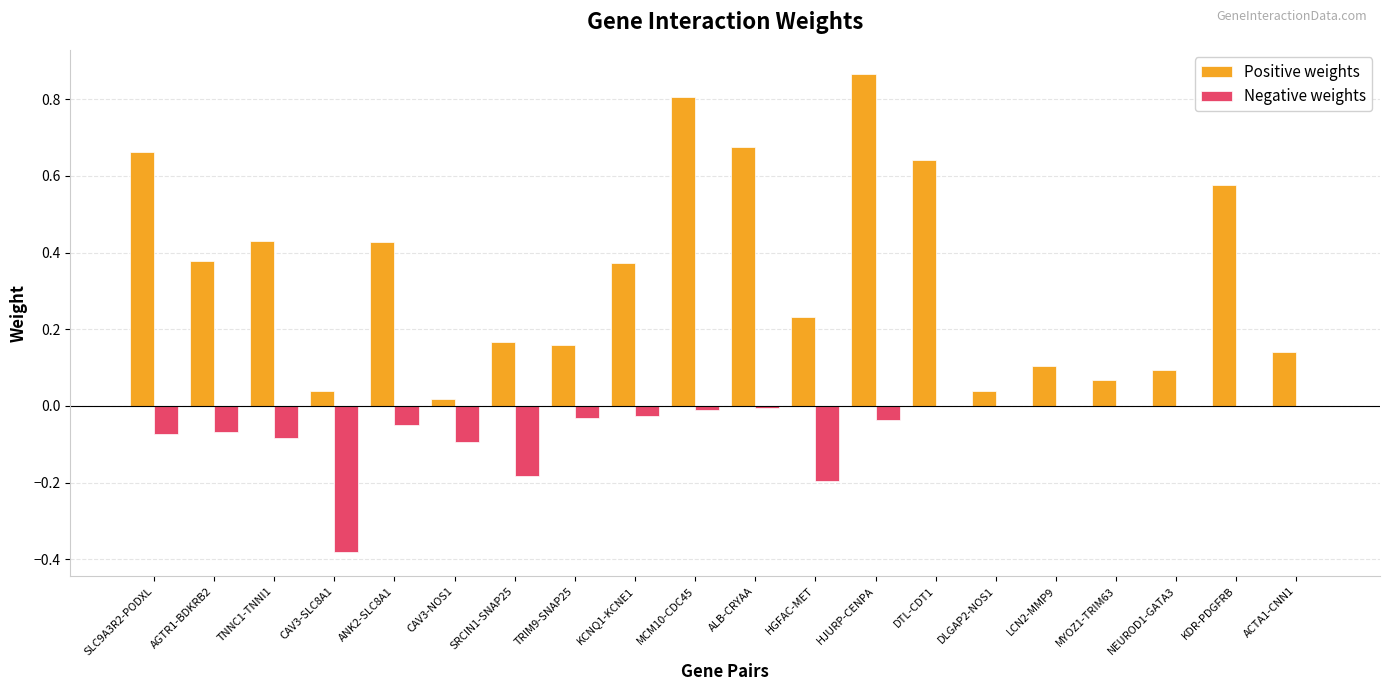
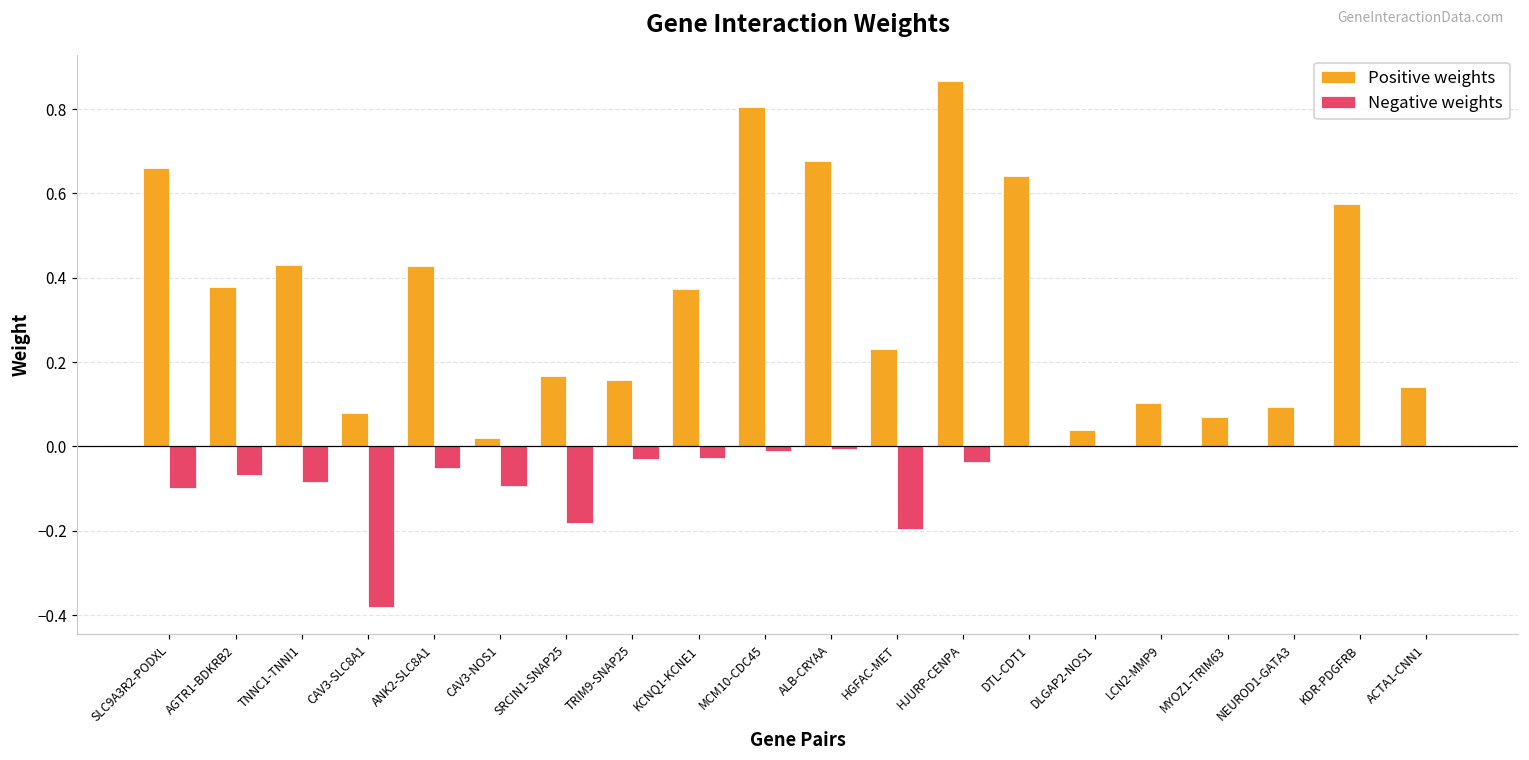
  {
    "Positive weights": {
      "SLC9A3R2-PODXL": 0.66,
      "AGTR1-BDKRB2": 0.38,
      "TNNC1-TNNI1": 0.43,
-     "CAV3-SLC8A1": 0.04,
+     "CAV3-SLC8A1": 0.08,
      "ANK2-SLC8A1": 0.43,
      "CAV3-NOS1": 0.02,
      "SRCIN1-SNAP25": 0.17,
      "TRIM9-SNAP25": 0.16,
      "KCNQ1-KCNE1": 0.37,
      "MCM10-CDC45": 0.81,
      "ALB-CRYAA": 0.68,
      "HGFAC-MET": 0.23,
      "HJURP-CENPA": 0.87,
      "DTL-CDT1": 0.64,
      "DLGAP2-NOS1": 0.04,
      "LCN2-MMP9": 0.10,
      "MYOZ1-TRIM63": 0.07,
      "NEUROD1-GATA3": 0.09,
      "KDR-PDGFRB": 0.57,
      "ACTA1-CNN1": 0.14
    },
    "Negative weights": {
-     "SLC9A3R2-PODXL": -0.07,
+     "SLC9A3R2-PODXL": -0.10,
      "AGTR1-BDKRB2": -0.07,
      "TNNC1-TNNI1": -0.08,
      "CAV3-SLC8A1": -0.38,
      "ANK2-SLC8A1": -0.05,
      "CAV3-NOS1": -0.09,
      "SRCIN1-SNAP25": -0.18,
      "TRIM9-SNAP25": -0.03,
      "KCNQ1-KCNE1": -0.03,
      "MCM10-CDC45": -0.01,
      "HGFAC-MET": -0.20,
      "HJURP-CENPA": -0.04,
      "DTL-CDT1": 0.00,
      "DLGAP2-NOS1": 0.00,
      "LCN2-MMP9": 0.00,
      "MYOZ1-TRIM63": 0.00,
      "NEUROD1-GATA3": 0.00,
      "KDR-PDGFRB": 0.00,
      "ACTA1-CNN1": 0.00
    }
  }
